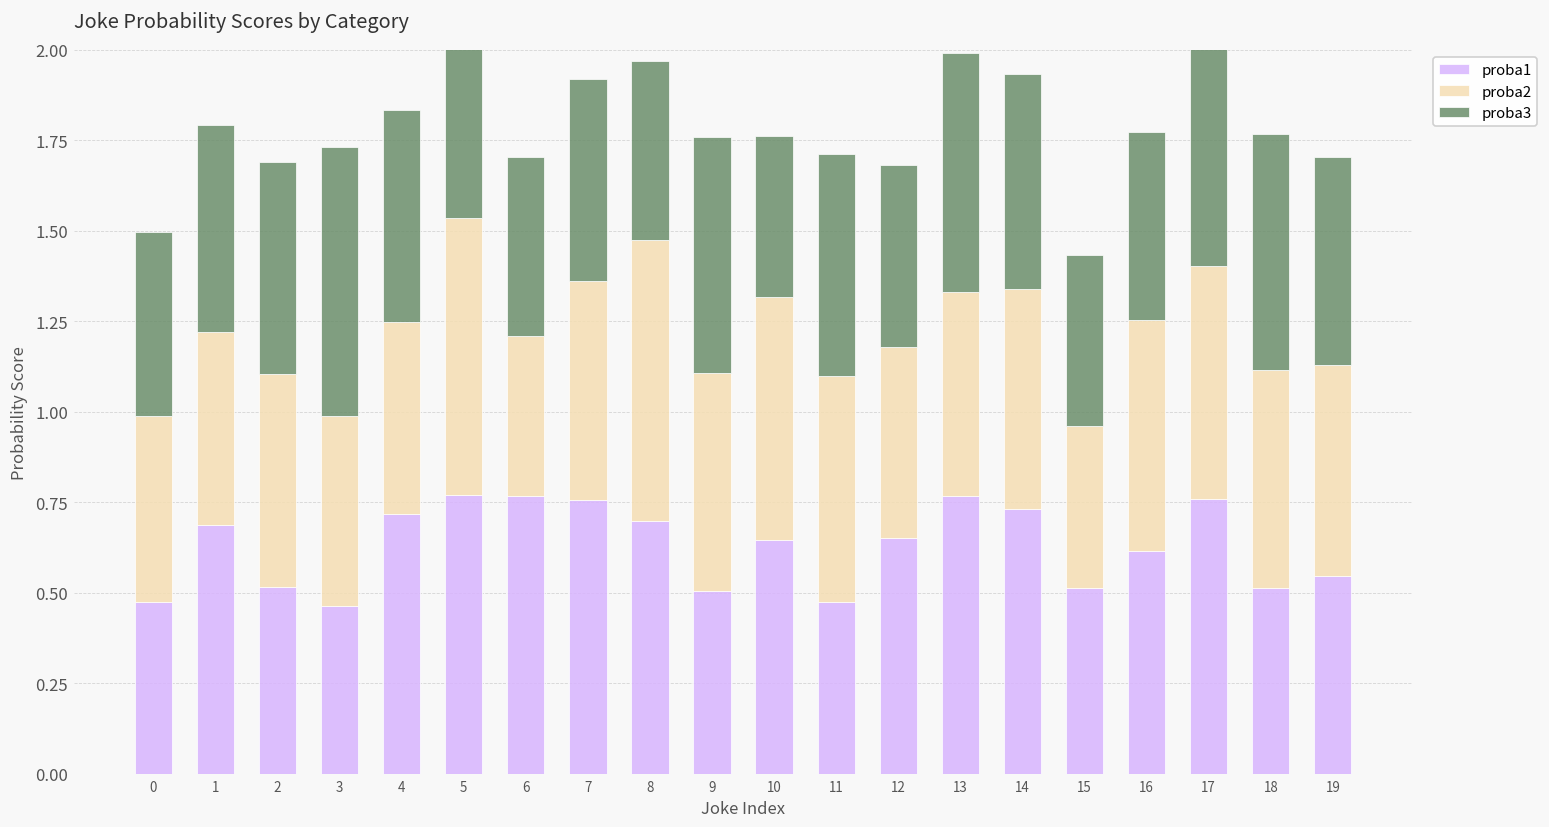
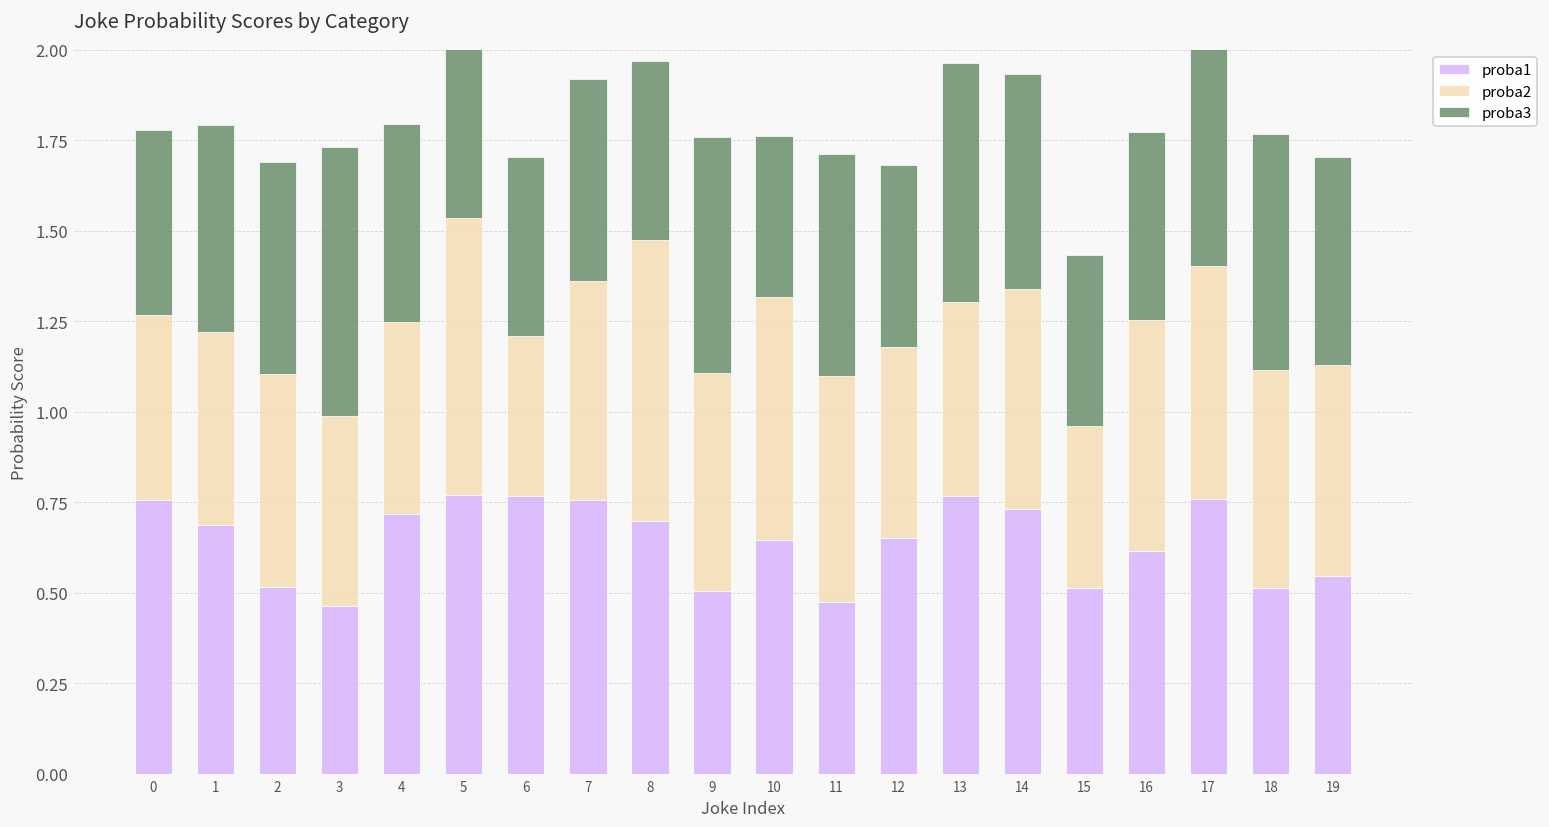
  {
    "proba1": {
-     "0": 0.47,
+     "0": 0.76,
      "1": 0.69,
      "2": 0.52,
      "3": 0.46,
      "4": 0.72,
      "5": 0.77,
      "6": 0.77,
      "7": 0.76,
      "8": 0.70,
      "9": 0.50,
      "10": 0.65,
      "11": 0.47,
      "12": 0.65,
      "13": 0.77,
      "14": 0.73,
      "15": 0.51,
      "16": 0.61,
      "17": 0.76,
      "18": 0.51,
      "19": 0.55
    },
    "proba2": {
      "0": 0.51,
      "1": 0.53,
      "2": 0.59,
      "3": 0.52,
      "4": 0.53,
      "5": 0.77,
      "6": 0.44,
      "7": 0.61,
      "8": 0.78,
      "9": 0.60,
      "10": 0.67,
      "11": 0.63,
      "12": 0.53,
-     "13": 0.56,
+     "13": 0.54,
      "14": 0.61,
      "15": 0.45,
      "16": 0.64,
      "17": 0.64,
      "18": 0.60,
      "19": 0.58
    },
    "proba3": {
      "0": 0.51,
      "1": 0.57,
      "2": 0.59,
      "3": 0.75,
-     "4": 0.59,
+     "4": 0.55,
      "6": 0.50,
      "7": 0.56,
      "8": 0.50,
      "9": 0.65,
      "10": 0.44,
      "11": 0.61,
      "12": 0.50,
      "13": 0.66,
      "14": 0.59,
      "15": 0.47,
      "16": 0.52,
      "18": 0.65,
      "19": 0.57
    }
  }
